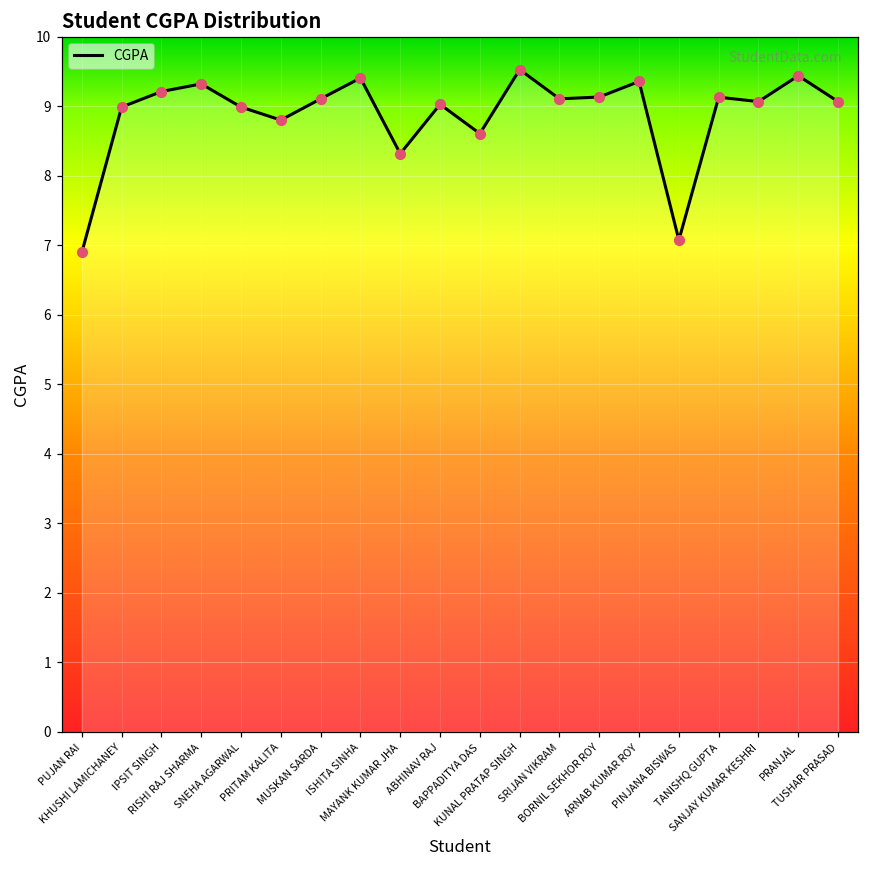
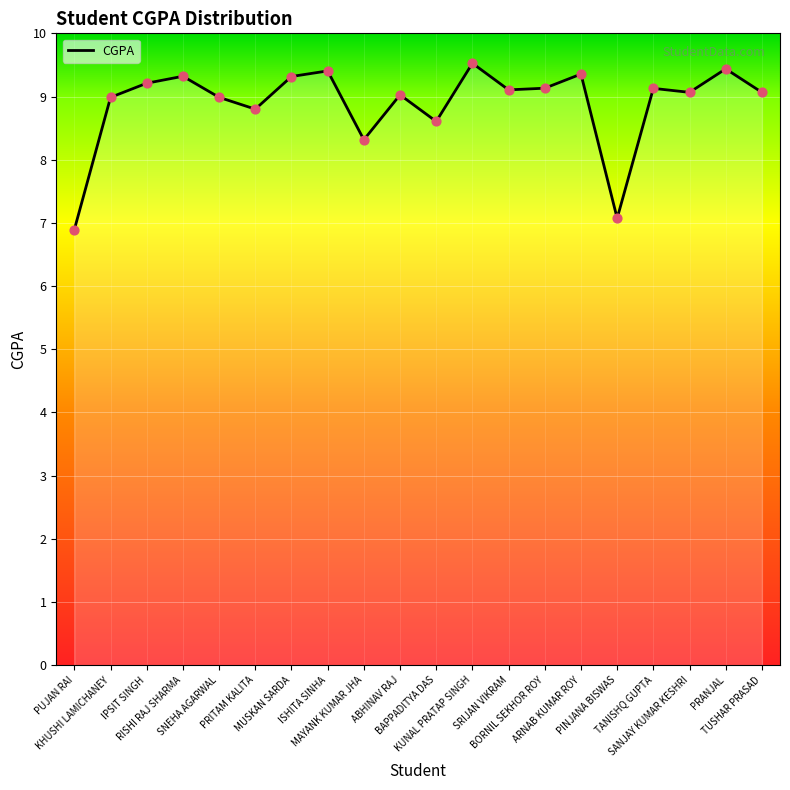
  {
    "PUJAN RAI": 6.9,
    "KHUSHI LAMICHANEY": 9.0,
    "IPSIT SINGH": 9.2,
    "RISHI RAJ SHARMA": 9.3,
    "SNEHA AGARWAL": 9.0,
    "PRITAM KALITA": 8.8,
-   "MUSKAN SARDA": 9.1,
+   "MUSKAN SARDA": 9.3,
    "ISHITA SINHA": 9.4,
    "MAYANK KUMAR JHA": 8.3,
    "ABHINAV RAJ": 9.0,
    "BAPPADITYA DAS": 8.6,
    "KUNAL PRATAP SINGH": 9.5,
    "SRIJAN VIKRAM": 9.1,
    "BORNIL SEKHOR ROY": 9.1,
    "ARNAB KUMAR ROY": 9.4,
    "PINJANA BISWAS": 7.1,
    "TANISHQ GUPTA": 9.1,
    "SANJAY KUMAR KESHRI": 9.1,
    "PRANJAL": 9.4,
    "TUSHAR PRASAD": 9.1
  }
